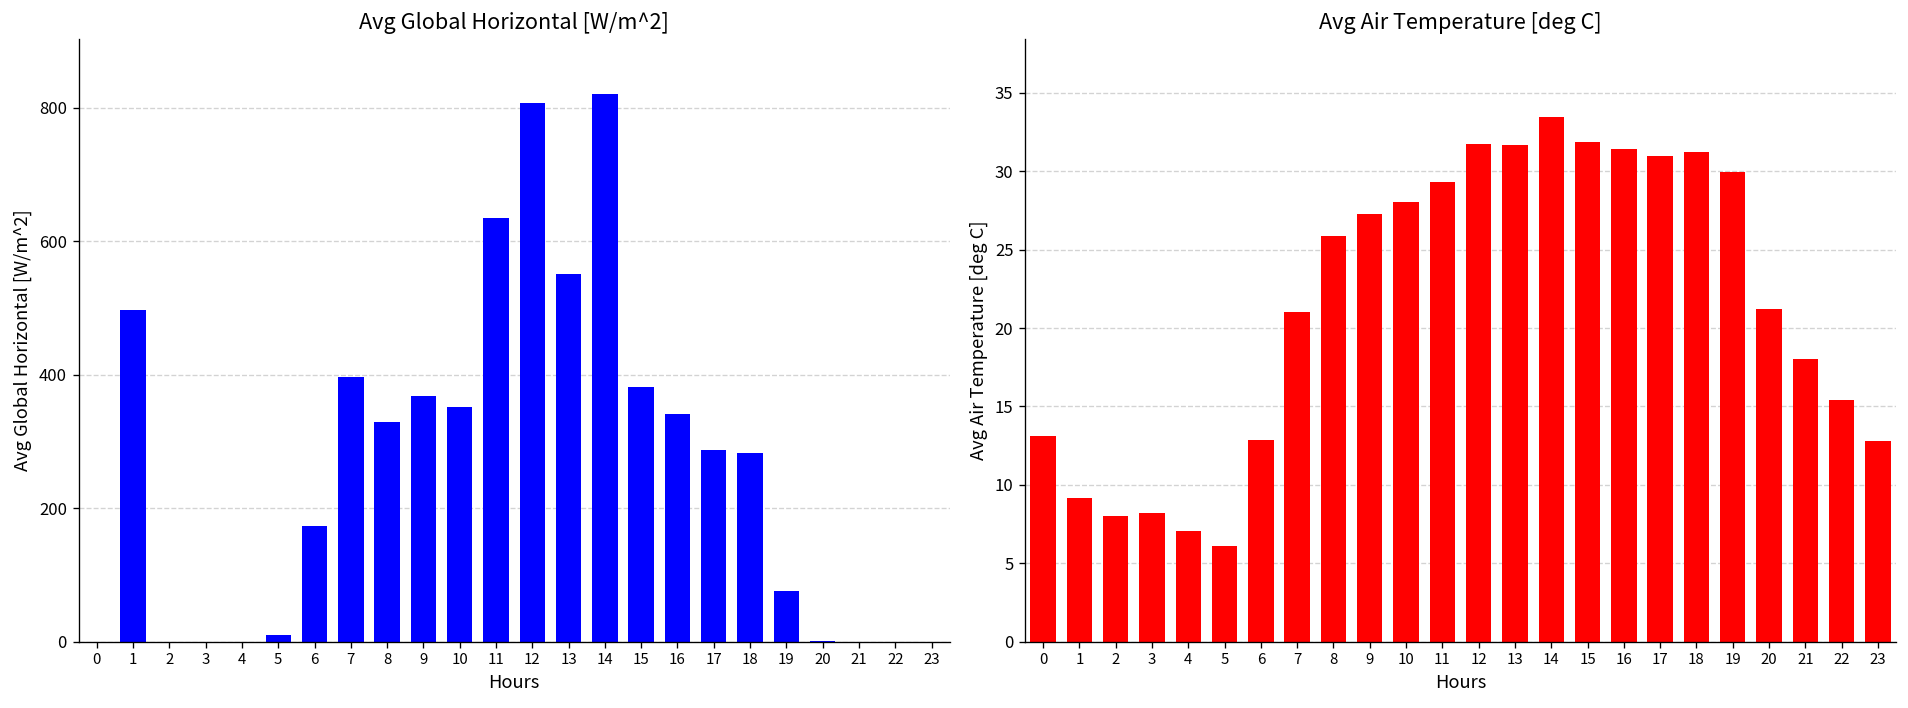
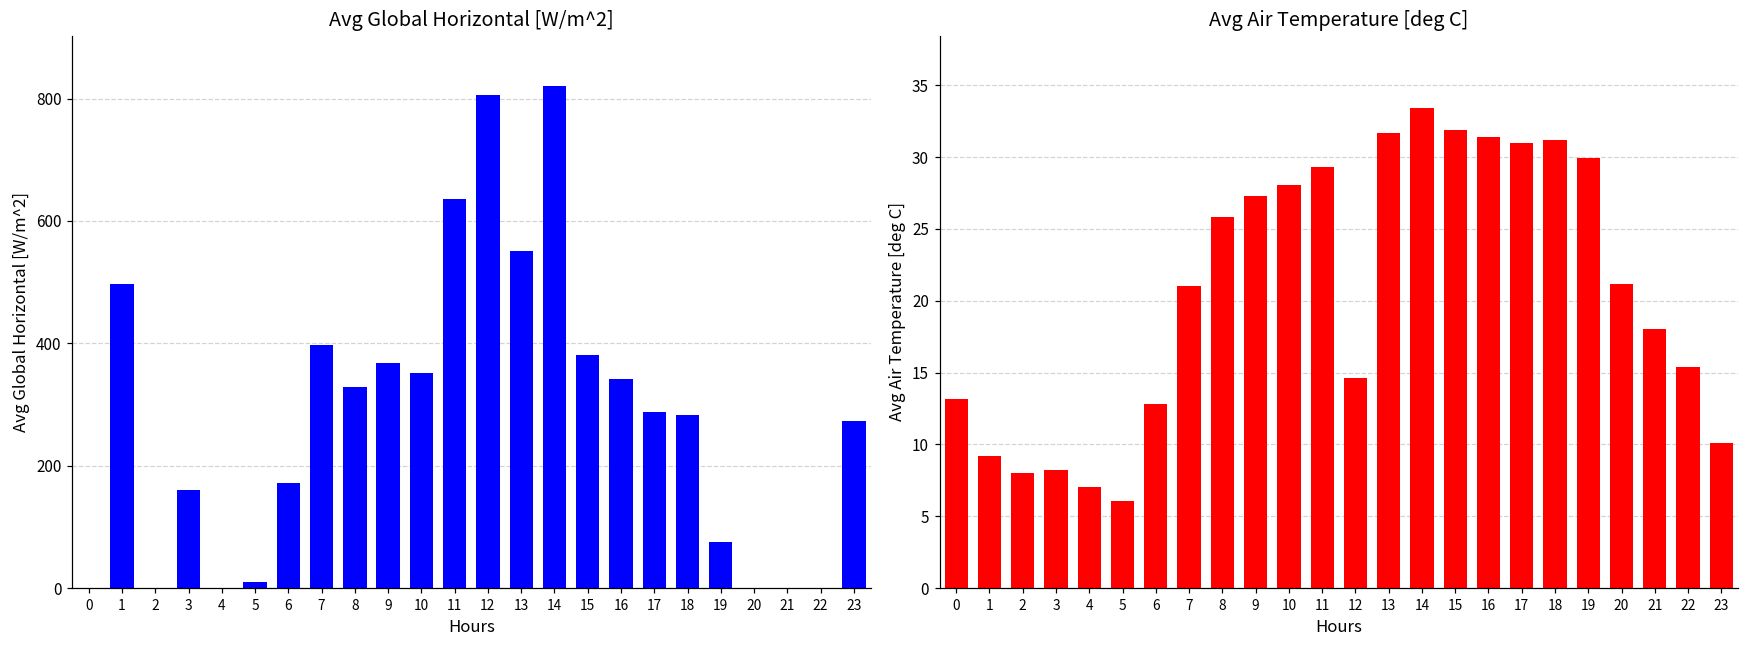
  {
    "Avg Global Horizontal [W/m^2]": {
      "1": 500,
-     "3": 0,
+     "3": 160,
      "5": 10,
      "6": 170,
      "7": 400,
      "8": 330,
      "9": 370,
      "10": 350,
      "11": 640,
      "12": 810,
      "13": 550,
      "14": 820,
      "15": 380,
      "16": 340,
      "17": 290,
      "18": 280,
      "19": 80,
-     "23": 0
+     "23": 270
    },
    "Avg Air Temperature [deg C]": {
      "0": 13.1,
      "1": 9.2,
      "2": 8.0,
      "3": 8.2,
      "4": 7.1,
      "5": 6.1,
      "6": 12.8,
      "7": 21.0,
      "8": 25.8,
      "9": 27.3,
      "10": 28.0,
      "11": 29.3,
-     "12": 31.8,
+     "12": 14.7,
      "13": 31.7,
      "14": 33.4,
      "15": 31.9,
      "16": 31.4,
      "17": 31.0,
      "18": 31.2,
      "19": 30.0,
      "20": 21.2,
      "21": 18.0,
      "22": 15.4,
-     "23": 12.8
+     "23": 10.1
    }
  }
